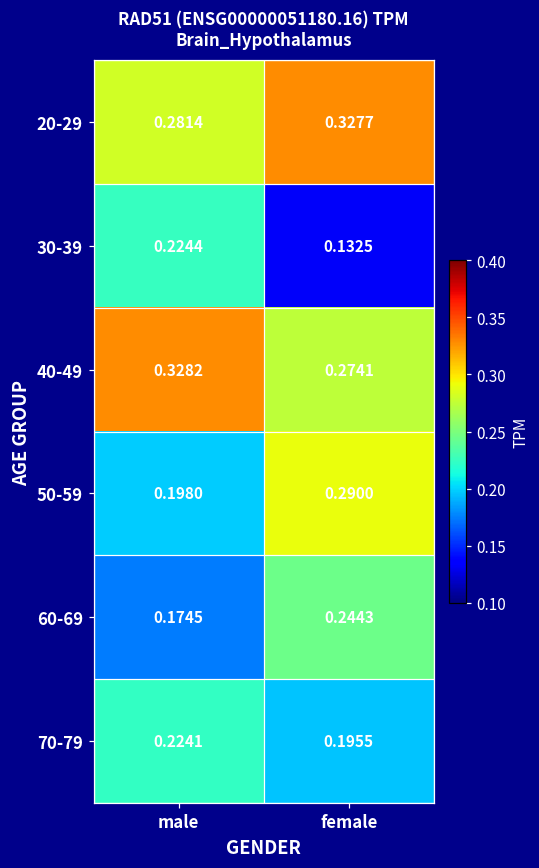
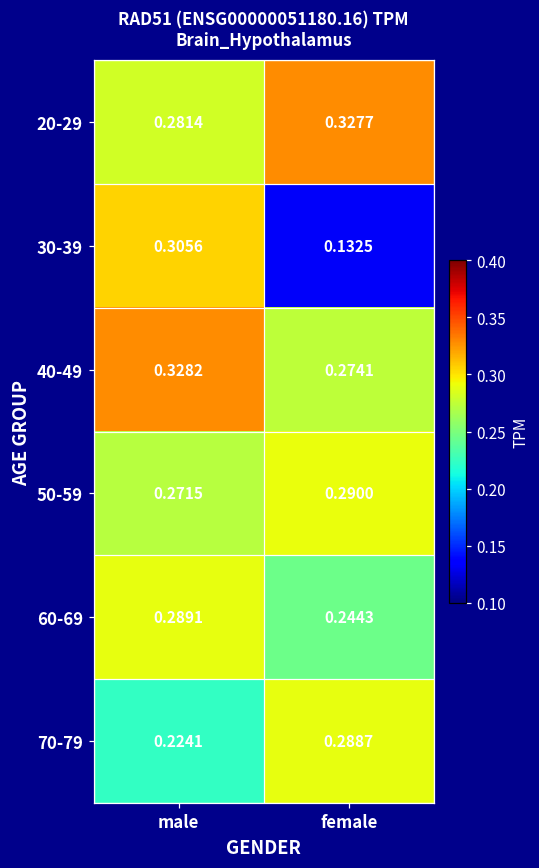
  {
    "20-29": {
      "male": 0.2814,
      "female": 0.3277
    },
    "30-39": {
-     "male": 0.2244,
+     "male": 0.3056,
      "female": 0.1325
    },
    "40-49": {
      "male": 0.3282,
      "female": 0.2741
    },
    "50-59": {
-     "male": 0.1980,
+     "male": 0.2715,
      "female": 0.2900
    },
    "60-69": {
-     "male": 0.1745,
+     "male": 0.2891,
      "female": 0.2443
    },
    "70-79": {
      "male": 0.2241,
-     "female": 0.1955
+     "female": 0.2887
    }
  }
